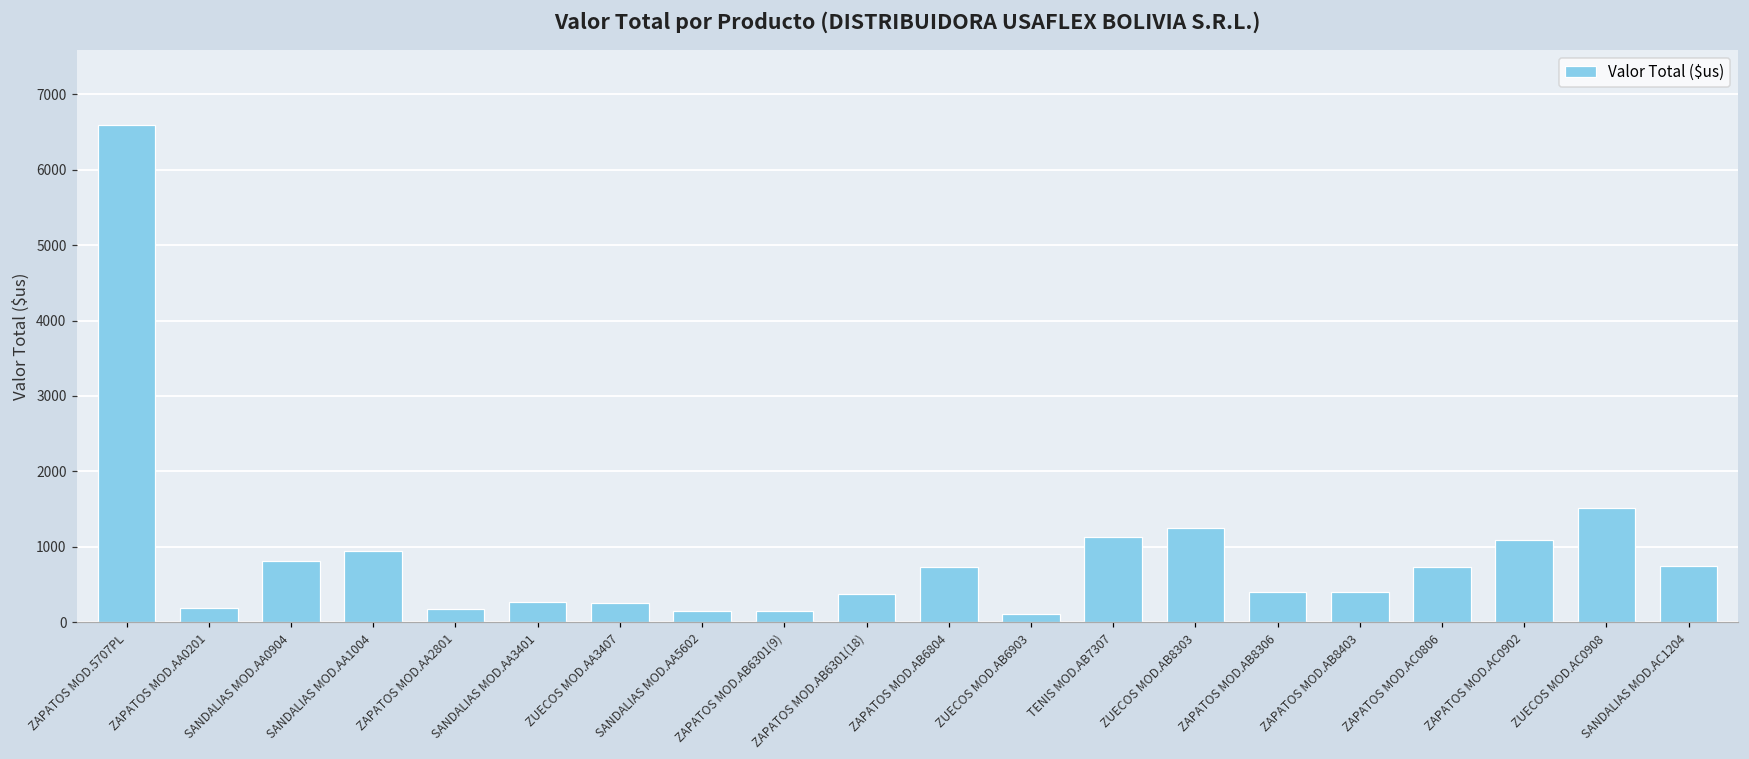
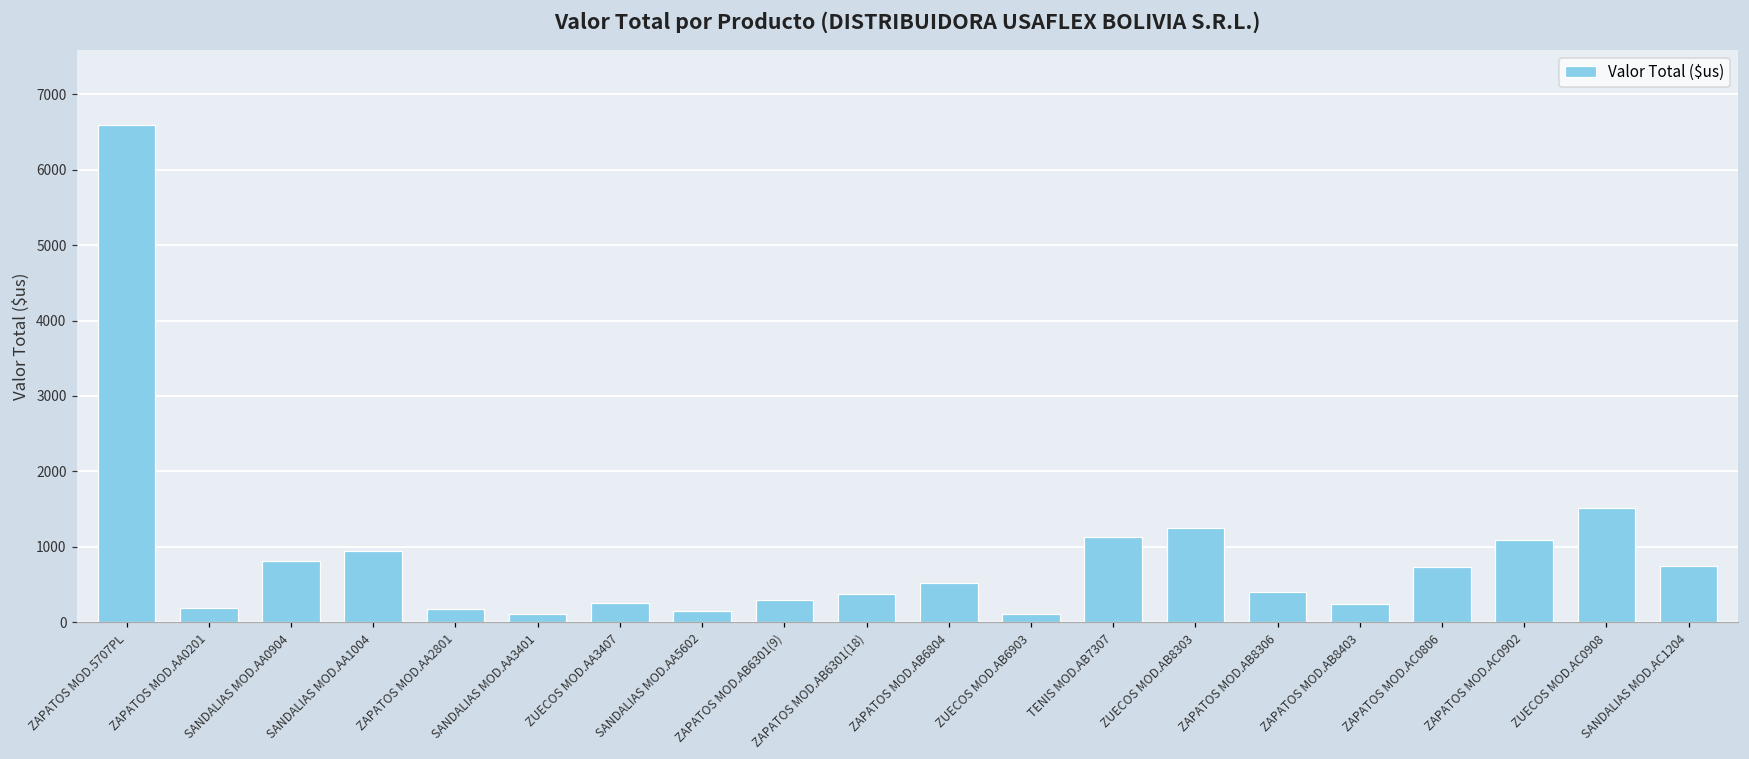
  {
    "ZAPATOS MOD.5707PL": 6600,
    "ZAPATOS MOD.AA0201": 200,
    "SANDALIAS MOD.AA0904": 800,
    "SANDALIAS MOD.AA1004": 900,
    "ZAPATOS MOD.AA2801": 200,
-   "SANDALIAS MOD.AA3401": 300,
+   "SANDALIAS MOD.AA3401": 100,
    "ZUECOS MOD.AA3407": 300,
    "SANDALIAS MOD.AA5602": 100,
-   "ZAPATOS MOD.AB6301(9)": 100,
+   "ZAPATOS MOD.AB6301(9)": 300,
    "ZAPATOS MOD.AB6301(18)": 400,
-   "ZAPATOS MOD.AB6804": 700,
+   "ZAPATOS MOD.AB6804": 500,
    "ZUECOS MOD.AB6903": 100,
    "TENIS MOD.AB7307": 1100,
    "ZUECOS MOD.AB8303": 1200,
    "ZAPATOS MOD.AB8306": 400,
-   "ZAPATOS MOD.AB8403": 400,
+   "ZAPATOS MOD.AB8403": 200,
    "ZAPATOS MOD.AC0806": 700,
    "ZAPATOS MOD.AC0902": 1100,
    "ZUECOS MOD.AC0908": 1500,
    "SANDALIAS MOD.AC1204": 700
  }
